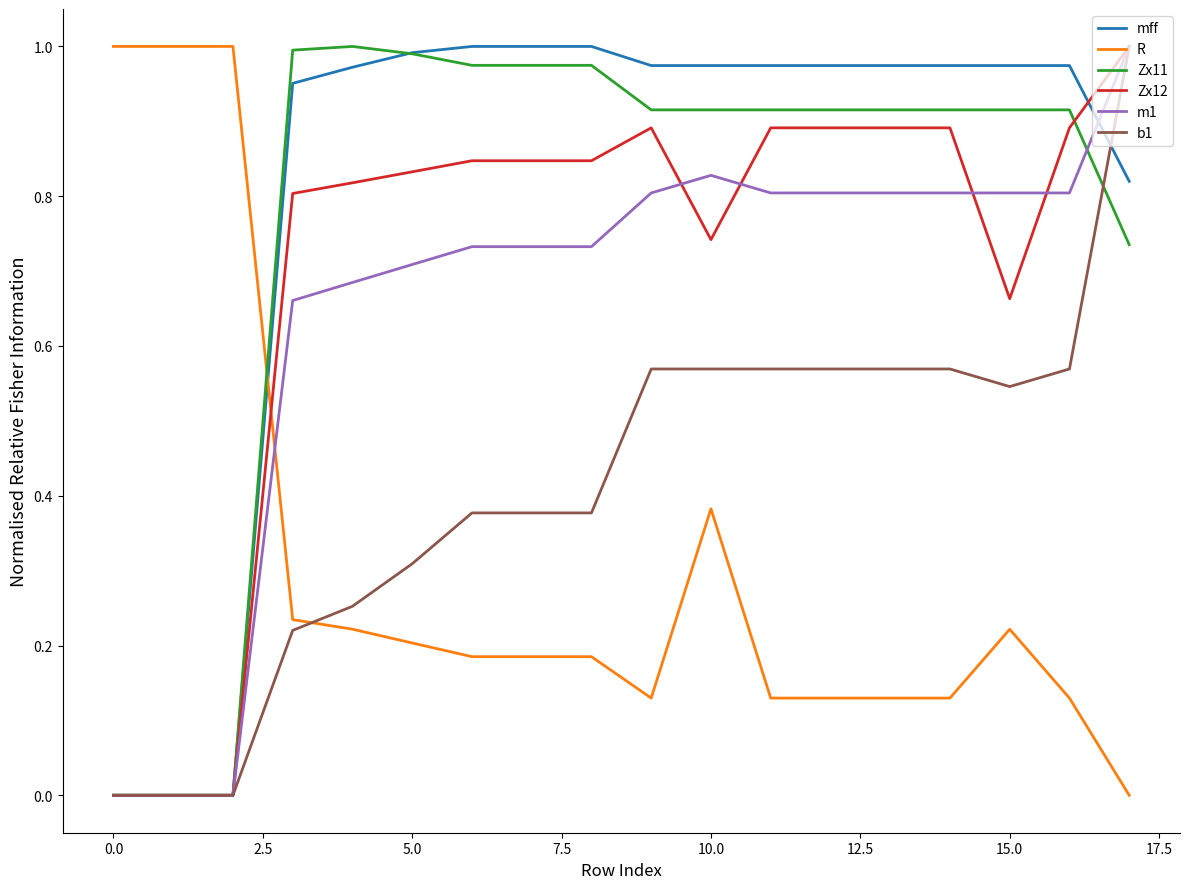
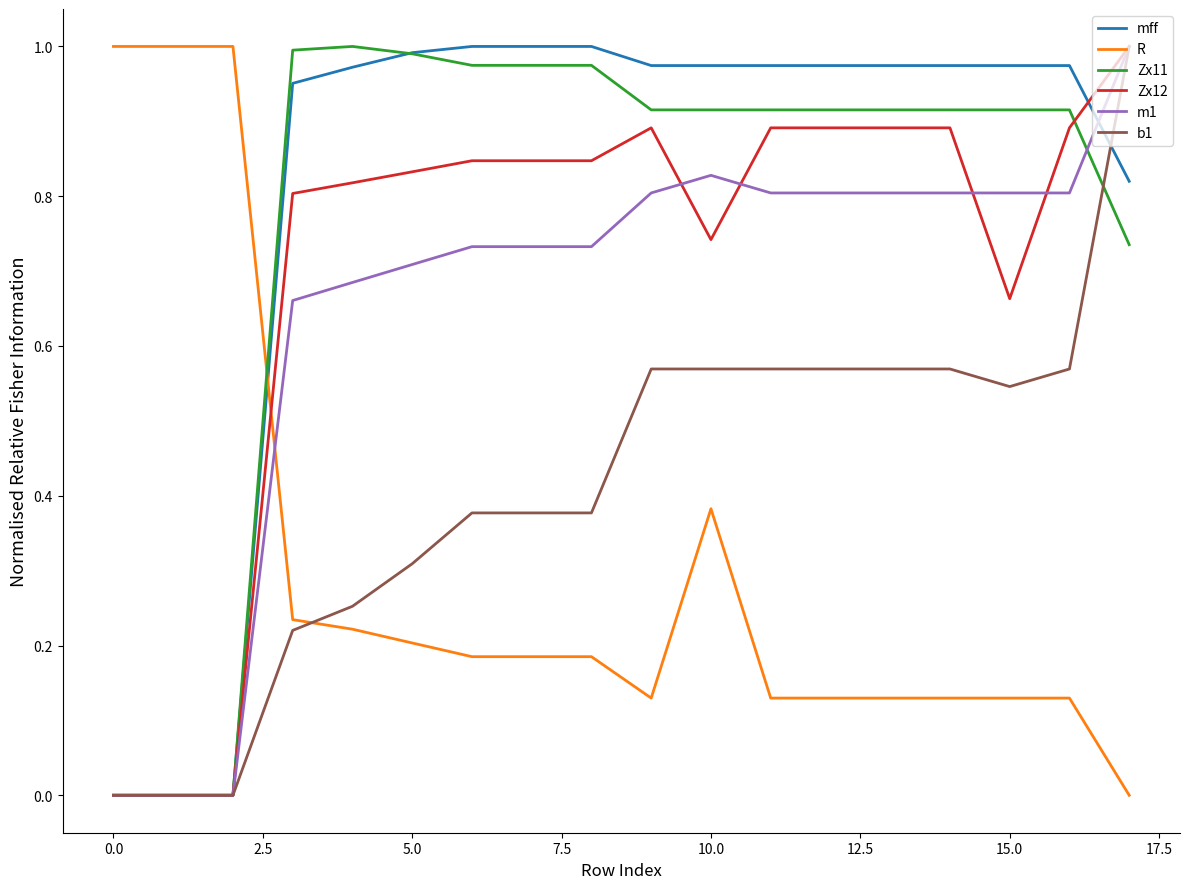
  {
    "mff": {
      "10.0": 0.97,
      "15.0": 0.97
    },
    "R": {
      "0.0": 1.00,
      "5.0": 0.20,
      "10.0": 0.38,
-     "15.0": 0.22
+     "15.0": 0.13
    },
    "Zx11": {
      "10.0": 0.92,
      "15.0": 0.92
    },
    "Zx12": {
      "5.0": 0.83,
      "10.0": 0.74,
      "15.0": 0.66
    },
    "m1": {
      "5.0": 0.71,
      "10.0": 0.83,
      "15.0": 0.80
    },
    "b1": {
      "5.0": 0.31,
      "10.0": 0.57,
      "15.0": 0.55
    }
  }
